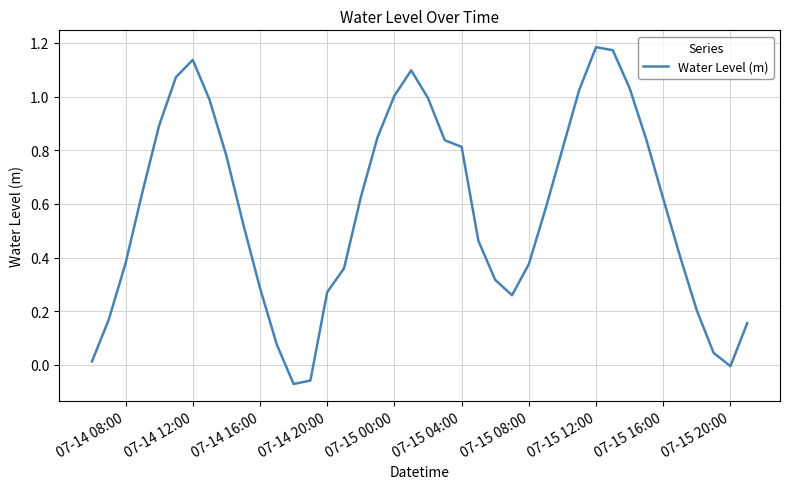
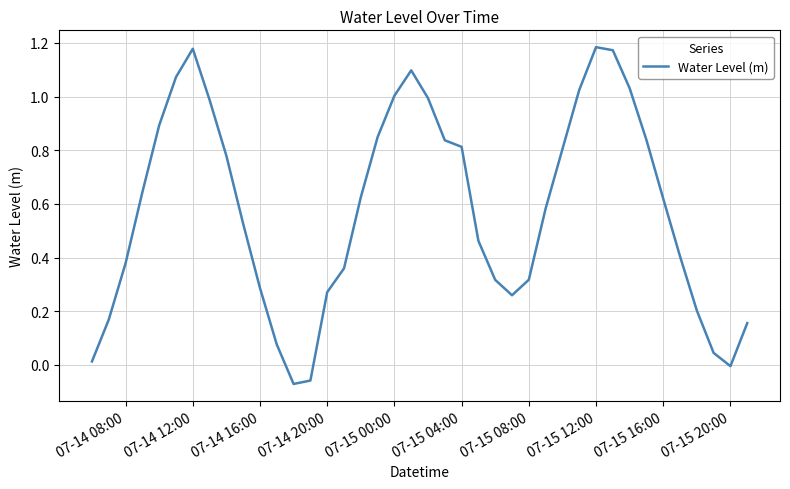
  {
    "07-14 08:00": 0.38,
-   "07-14 12:00": 1.14,
+   "07-14 12:00": 1.18,
    "07-14 16:00": 0.29,
    "07-14 20:00": 0.27,
    "07-15 00:00": 1.00,
    "07-15 04:00": 0.81,
-   "07-15 08:00": 0.38,
+   "07-15 08:00": 0.32,
    "07-15 12:00": 1.18,
    "07-15 16:00": 0.62,
    "07-15 20:00": 0.00
  }
